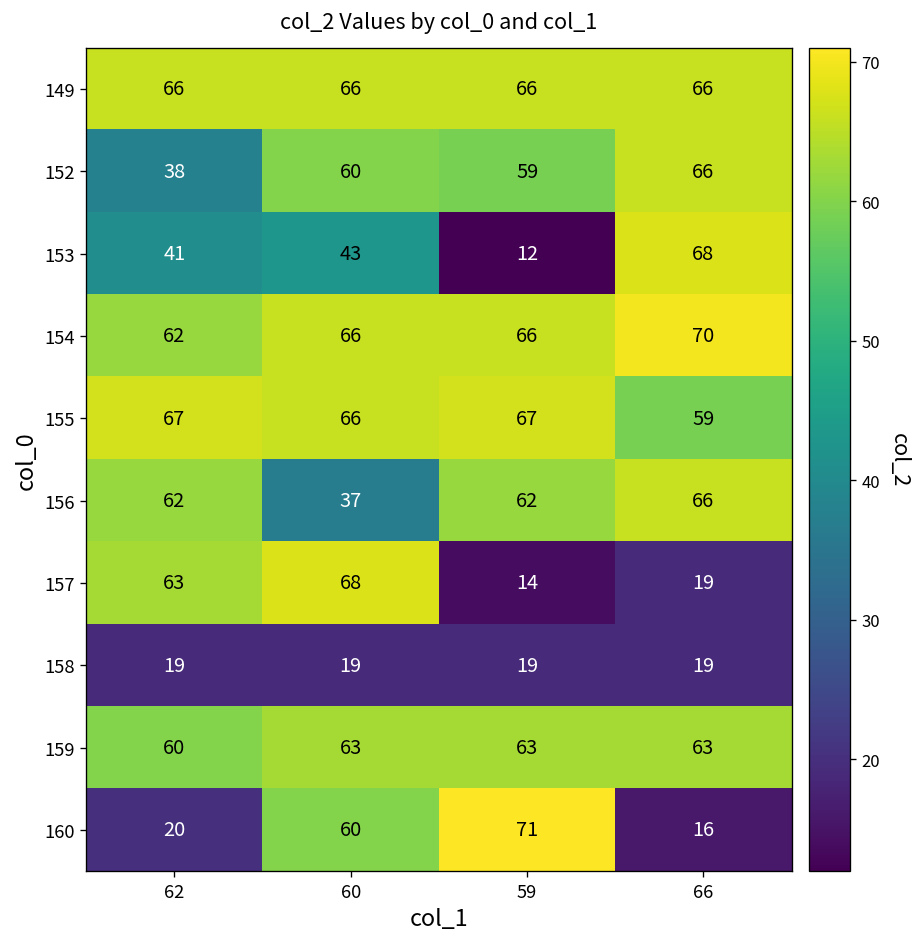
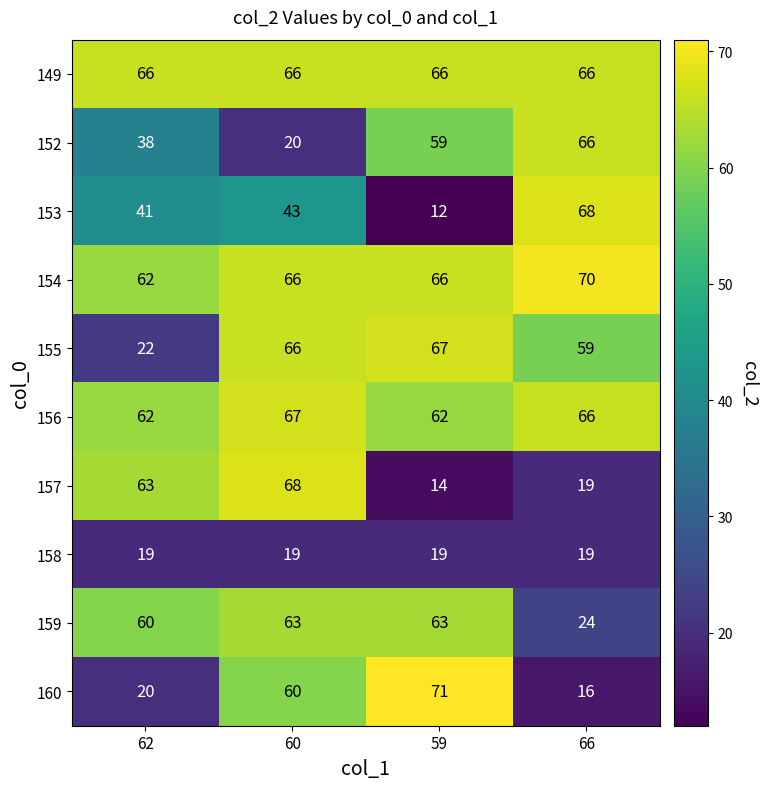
  {
    "149": {
      "62": 66,
      "60": 66,
      "59": 66,
      "66": 66
    },
    "152": {
      "62": 38,
-     "60": 60,
+     "60": 20,
      "59": 59,
      "66": 66
    },
    "153": {
      "62": 41,
      "60": 43,
      "59": 12,
      "66": 68
    },
    "154": {
      "62": 62,
      "60": 66,
      "59": 66,
      "66": 70
    },
    "155": {
-     "62": 67,
+     "62": 22,
      "60": 66,
      "59": 67,
      "66": 59
    },
    "156": {
      "62": 62,
-     "60": 37,
+     "60": 67,
      "59": 62,
      "66": 66
    },
    "157": {
      "62": 63,
      "60": 68,
      "59": 14,
      "66": 19
    },
    "158": {
      "62": 19,
      "60": 19,
      "59": 19,
      "66": 19
    },
    "159": {
      "62": 60,
      "60": 63,
      "59": 63,
-     "66": 63
+     "66": 24
    },
    "160": {
      "62": 20,
      "60": 60,
      "59": 71,
      "66": 16
    }
  }
